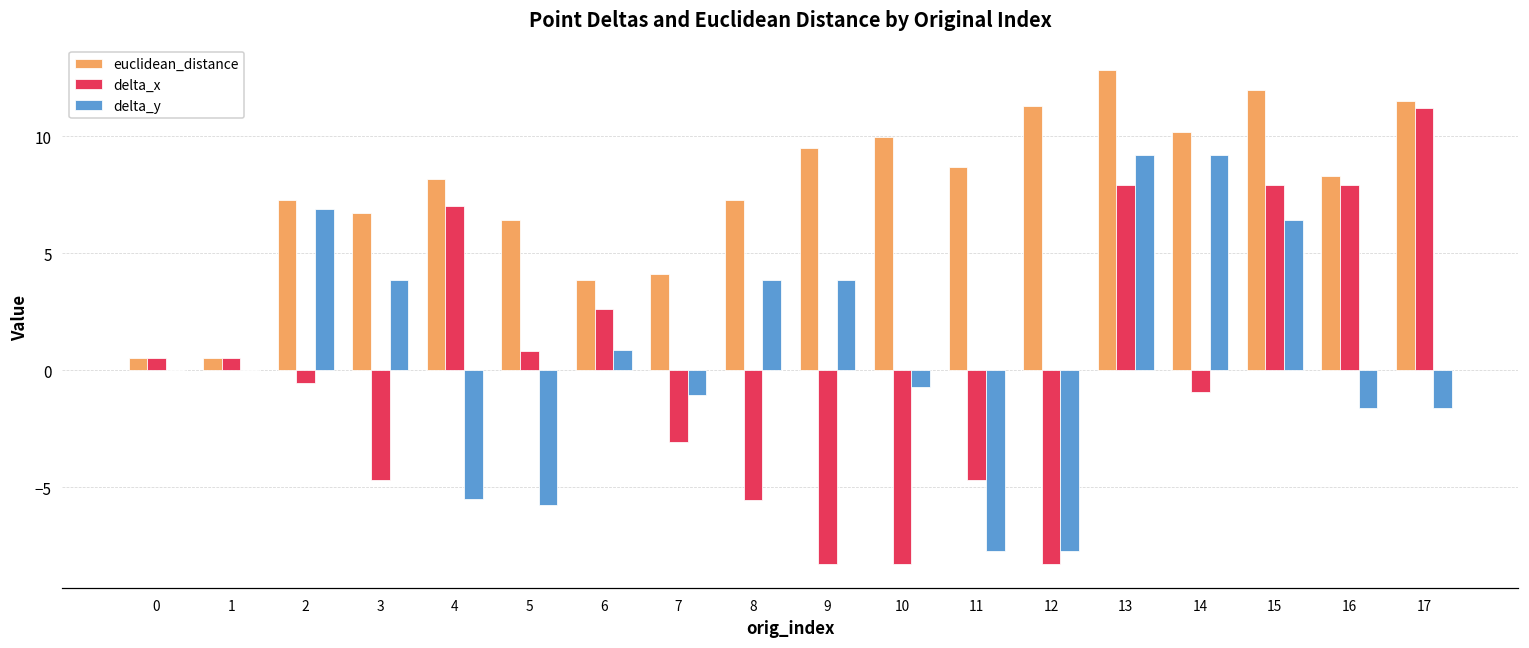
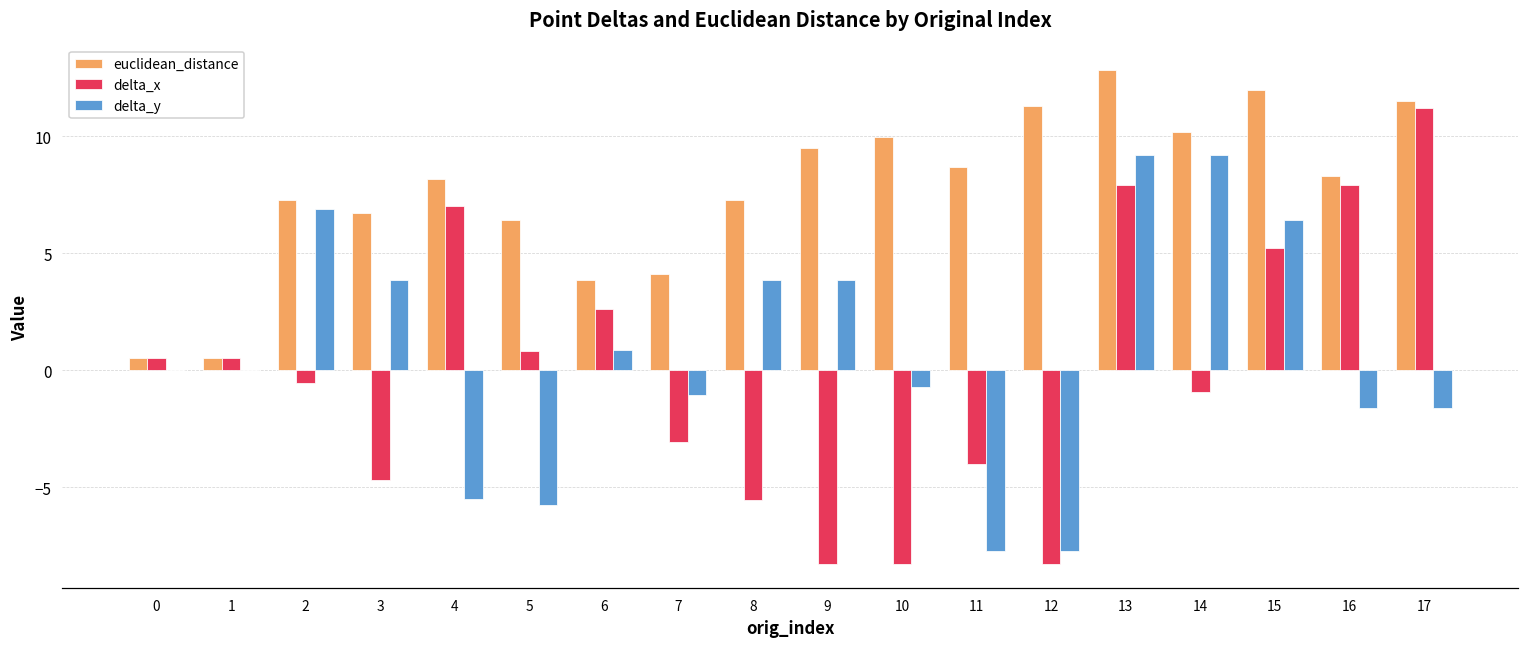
  {
    "euclidean_distance": {
      "0": 0.5,
      "1": 0.5,
      "2": 7.3,
      "3": 6.7,
      "4": 8.2,
      "5": 6.4,
      "6": 3.9,
      "7": 4.1,
      "8": 7.3,
      "9": 9.5,
      "10": 10.0,
      "11": 8.7,
      "12": 11.3,
      "13": 12.9,
      "14": 10.2,
      "15": 12.0,
      "16": 8.3,
      "17": 11.5
    },
    "delta_x": {
      "0": 0.5,
      "1": 0.5,
      "2": -0.5,
      "3": -4.7,
      "4": 7.0,
      "5": 0.8,
      "6": 2.6,
      "7": -3.1,
      "8": -5.5,
      "9": -8.3,
      "10": -8.3,
-     "11": -4.7,
+     "11": -4.0,
      "12": -8.3,
      "13": 7.9,
      "14": -0.9,
-     "15": 7.9,
+     "15": 5.2,
      "16": 7.9,
      "17": 11.2
    },
    "delta_y": {
      "0": 0.0,
      "2": 6.9,
      "3": 3.9,
      "4": -5.5,
      "5": -5.8,
      "6": 0.9,
      "7": -1.1,
      "8": 3.9,
      "9": 3.9,
      "10": -0.7,
      "11": -7.7,
      "12": -7.7,
      "13": 9.2,
      "14": 9.2,
      "15": 6.4,
      "16": -1.6,
      "17": -1.6
    }
  }
